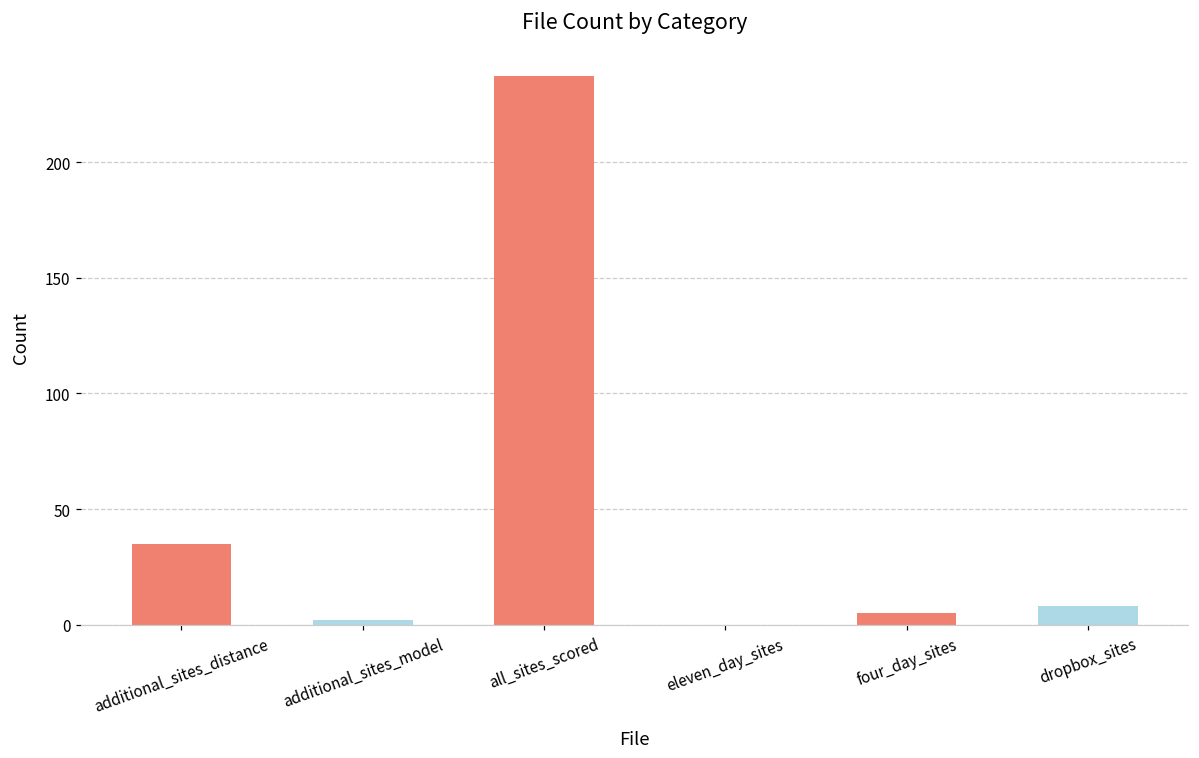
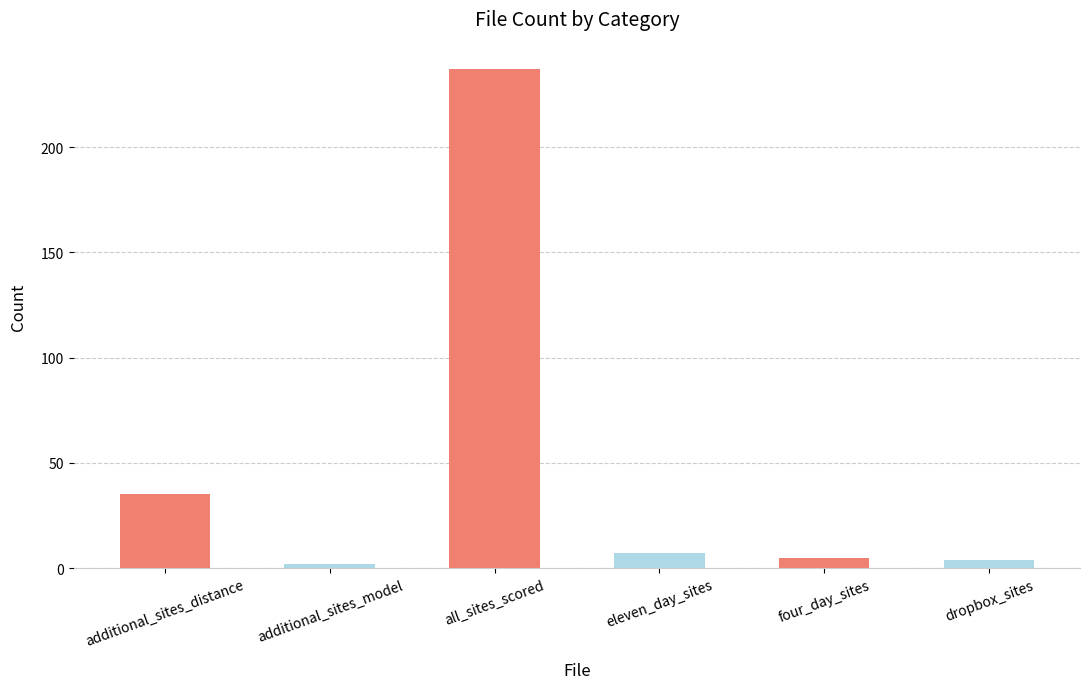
  {
    "additional_sites_distance": 35,
    "additional_sites_model": 2,
    "all_sites_scored": 237,
-   "eleven_day_sites": 0,
+   "eleven_day_sites": 7,
    "four_day_sites": 5,
-   "dropbox_sites": 8
+   "dropbox_sites": 4
  }
